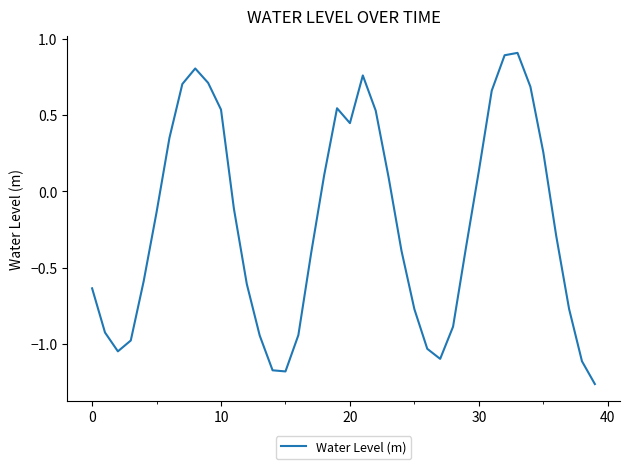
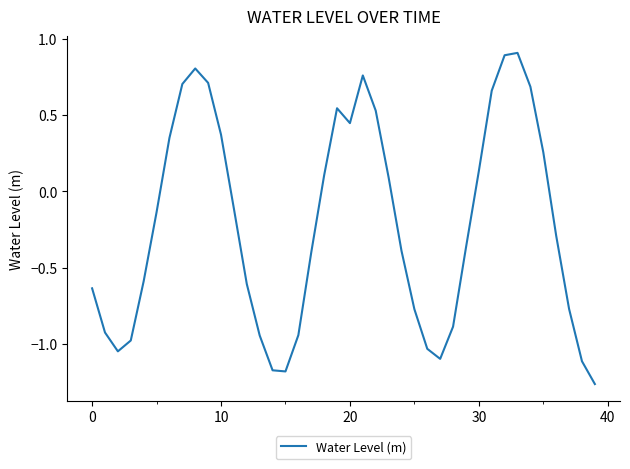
  {
    "0": -0.63,
-   "10": 0.54,
+   "10": 0.37,
    "20": 0.45,
    "30": 0.13
  }
